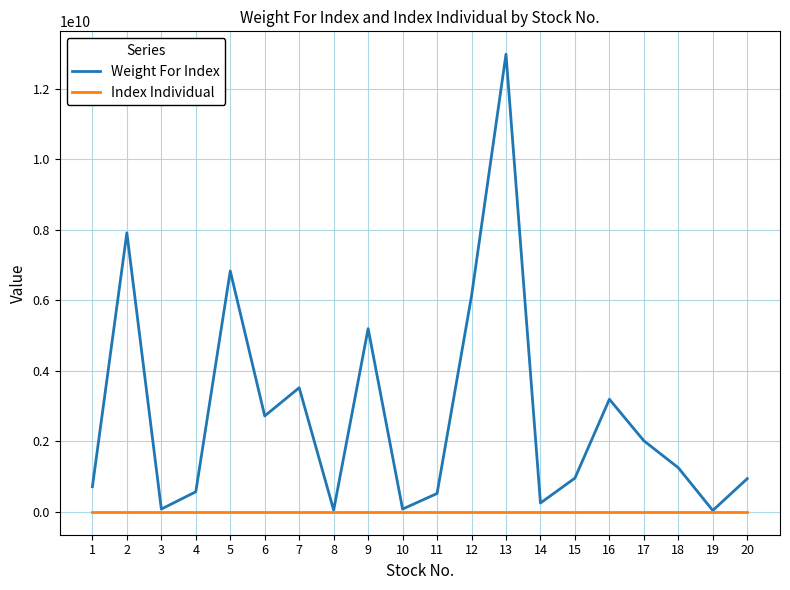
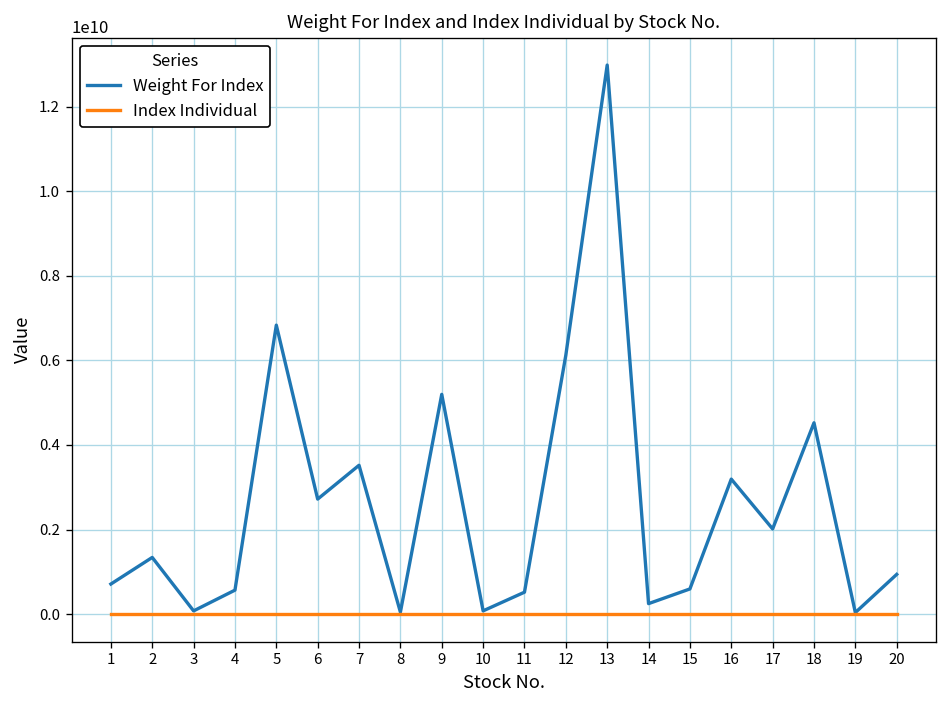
  {
    "Weight For Index": {
      "1": 700000000,
-     "2": 7900000000,
+     "2": 1300000000,
      "3": 100000000,
      "4": 600000000,
      "5": 6800000000,
      "6": 2700000000,
      "7": 3500000000,
      "9": 5200000000,
      "10": 100000000,
      "11": 500000000,
      "12": 6100000000,
      "13": 13000000000,
      "14": 300000000,
-     "15": 1000000000,
+     "15": 600000000,
      "16": 3200000000,
      "17": 2000000000,
-     "18": 1200000000,
+     "18": 4500000000,
      "20": 900000000
    },
    "Index Individual": {
      "1": 0,
      "2": 0,
      "3": 0,
      "4": 0,
      "5": 0,
      "6": 0,
      "7": 0,
      "9": 0,
      "10": 0,
      "11": 0,
      "12": 0,
      "13": 0,
      "14": 0,
      "15": 0,
      "16": 0,
      "17": 0,
      "18": 0,
      "20": 0
    }
  }
